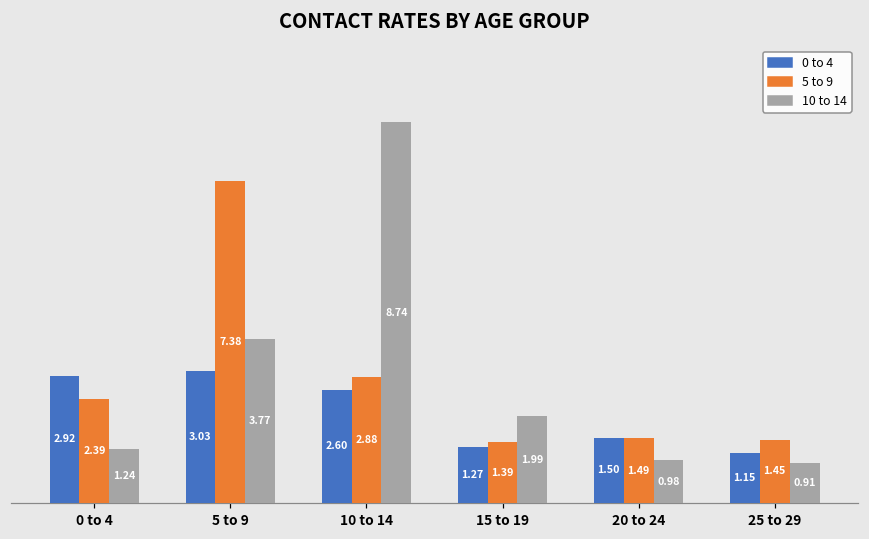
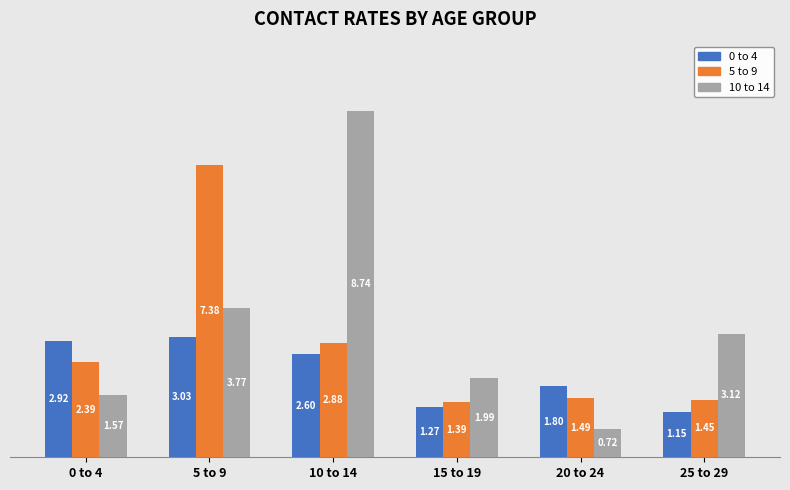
  {
    "0 to 4": {
      "0 to 4": 2.92,
      "5 to 9": 3.03,
      "10 to 14": 2.60,
      "15 to 19": 1.27,
-     "20 to 24": 1.50,
+     "20 to 24": 1.80,
      "25 to 29": 1.15
    },
    "5 to 9": {
      "0 to 4": 2.39,
      "5 to 9": 7.38,
      "10 to 14": 2.88,
      "15 to 19": 1.39,
      "20 to 24": 1.49,
      "25 to 29": 1.45
    },
    "10 to 14": {
-     "0 to 4": 1.24,
+     "0 to 4": 1.57,
      "5 to 9": 3.77,
      "10 to 14": 8.74,
      "15 to 19": 1.99,
-     "20 to 24": 0.98,
-     "25 to 29": 0.91
+     "20 to 24": 0.72,
+     "25 to 29": 3.12
    }
  }
